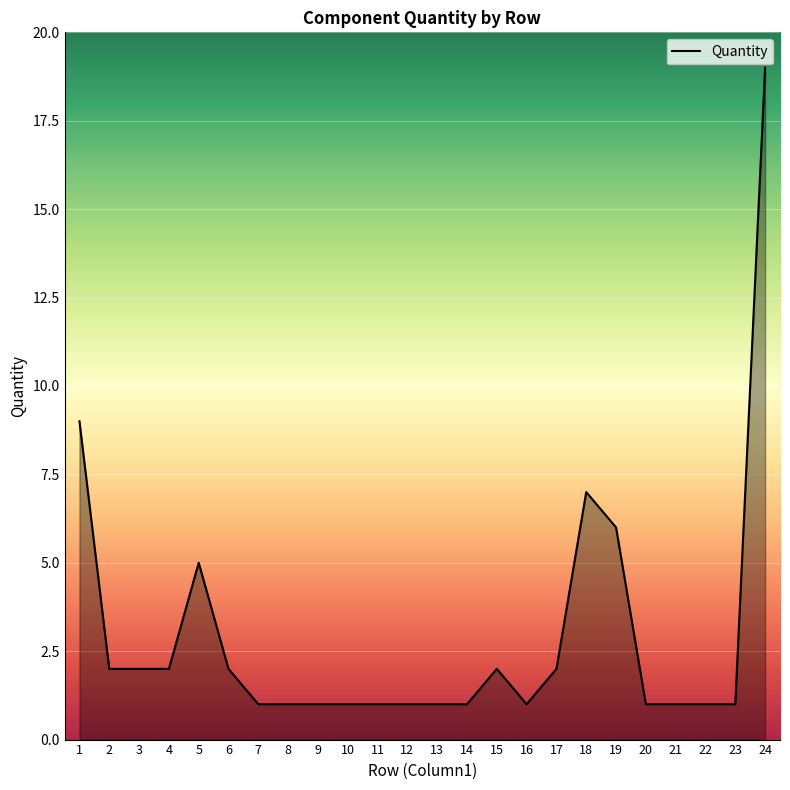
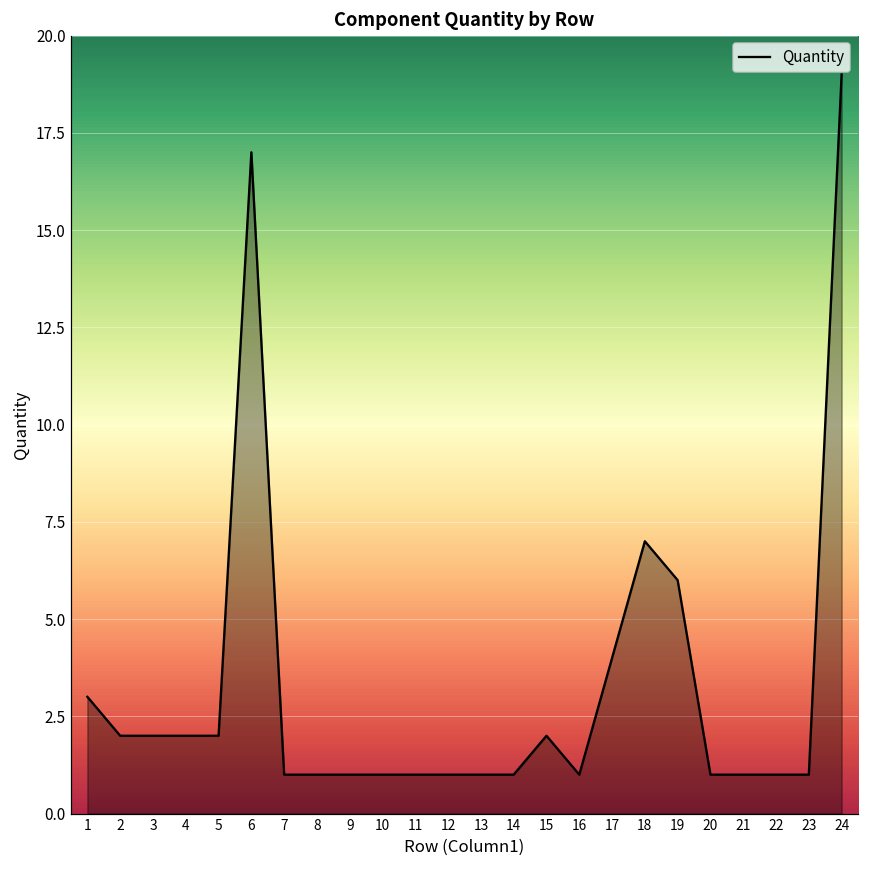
  {
-   "1": 9,
+   "1": 3,
    "2": 2,
    "3": 2,
    "4": 2,
-   "5": 5,
-   "6": 2,
+   "5": 2,
+   "6": 17,
    "7": 1,
    "8": 1,
    "9": 1,
    "10": 1,
    "11": 1,
    "12": 1,
    "13": 1,
    "14": 1,
    "15": 2,
    "16": 1,
-   "17": 2,
+   "17": 4,
    "18": 7,
    "19": 6,
    "20": 1,
    "21": 1,
    "22": 1,
    "23": 1,
    "24": 19
  }
